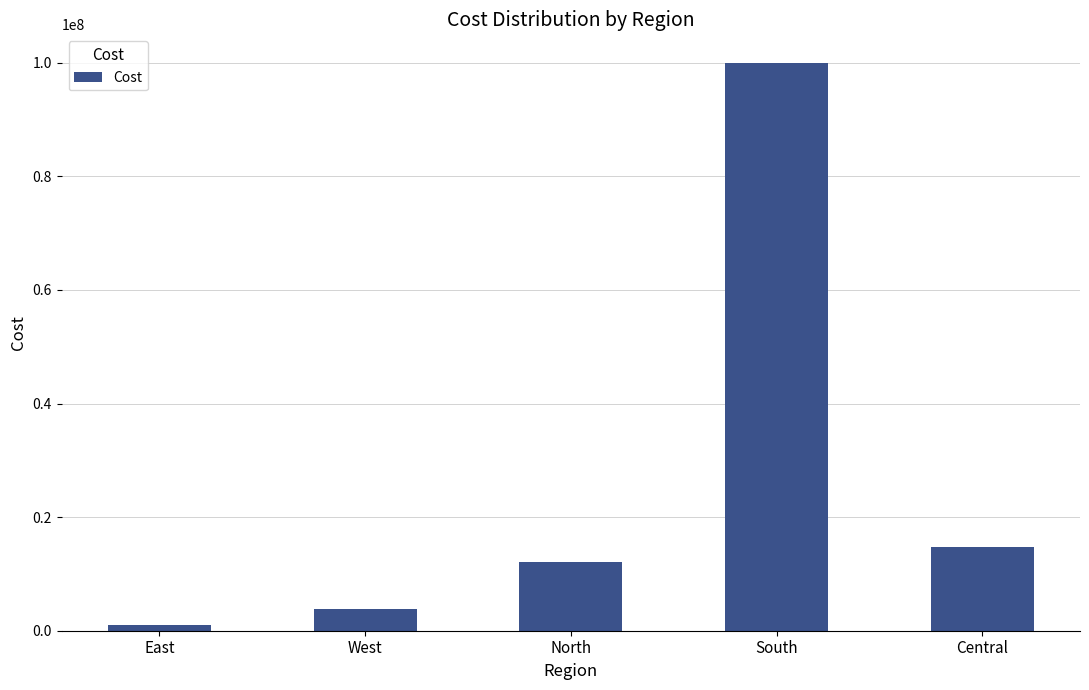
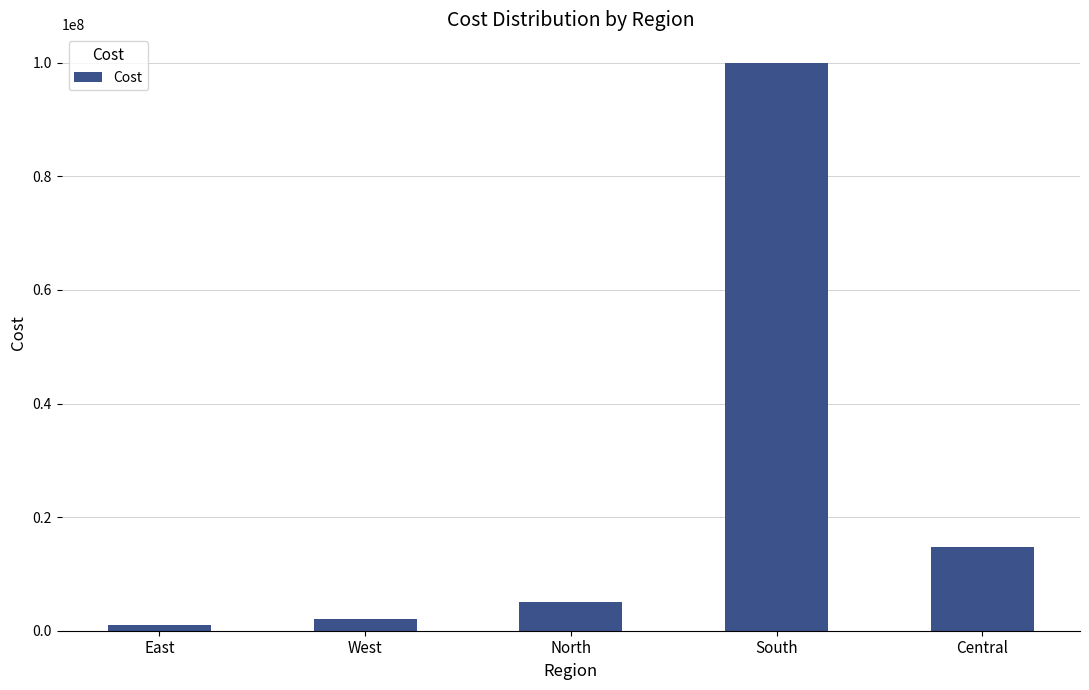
  {
    "East": 1000000,
-   "West": 4000000,
-   "North": 12000000,
+   "West": 2000000,
+   "North": 5000000,
    "South": 100000000,
    "Central": 15000000
  }
